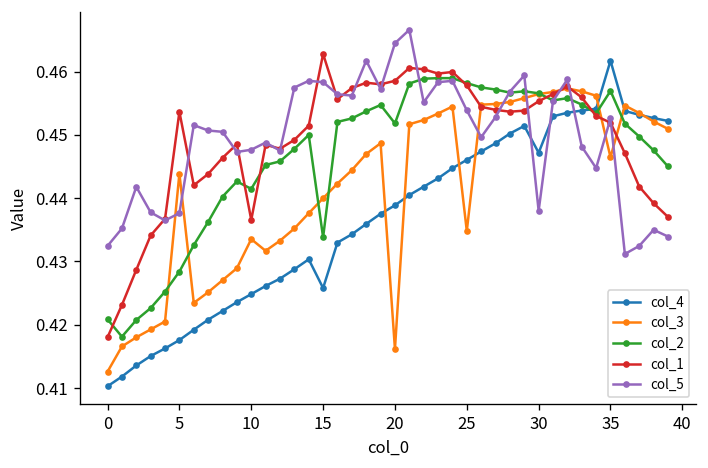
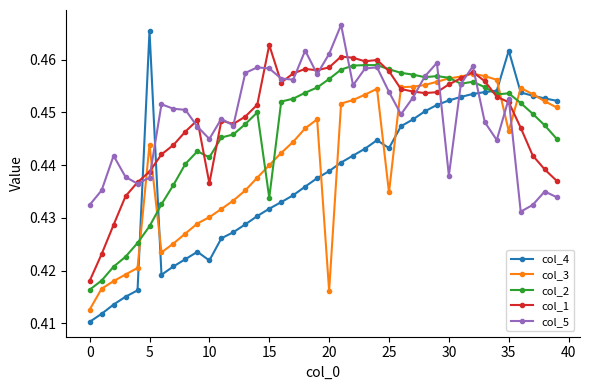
  {
    "col_4": {
      "0": 0.410,
-     "5": 0.418,
-     "10": 0.425,
-     "15": 0.426,
+     "5": 0.465,
+     "10": 0.422,
+     "15": 0.432,
      "20": 0.439,
-     "25": 0.446,
-     "30": 0.447,
+     "25": 0.443,
+     "30": 0.452,
      "35": 0.462
    },
    "col_3": {
      "0": 0.413,
      "5": 0.444,
-     "10": 0.434,
+     "10": 0.430,
      "15": 0.440,
      "20": 0.416,
      "25": 0.435,
      "35": 0.446
    },
    "col_2": {
-     "0": 0.421,
+     "0": 0.416,
      "5": 0.428,
      "10": 0.441,
      "15": 0.434,
-     "20": 0.452,
-     "35": 0.457
+     "20": 0.456,
+     "35": 0.454
    },
    "col_1": {
      "0": 0.418,
-     "5": 0.454,
+     "5": 0.439,
      "10": 0.437,
      "15": 0.463,
      "20": 0.459,
      "30": 0.455,
      "35": 0.452
    },
    "col_5": {
      "0": 0.432,
      "5": 0.438,
-     "10": 0.448,
+     "10": 0.445,
      "15": 0.458,
-     "20": 0.464,
+     "20": 0.461,
      "25": 0.454,
      "30": 0.438,
      "35": 0.453
    }
  }
